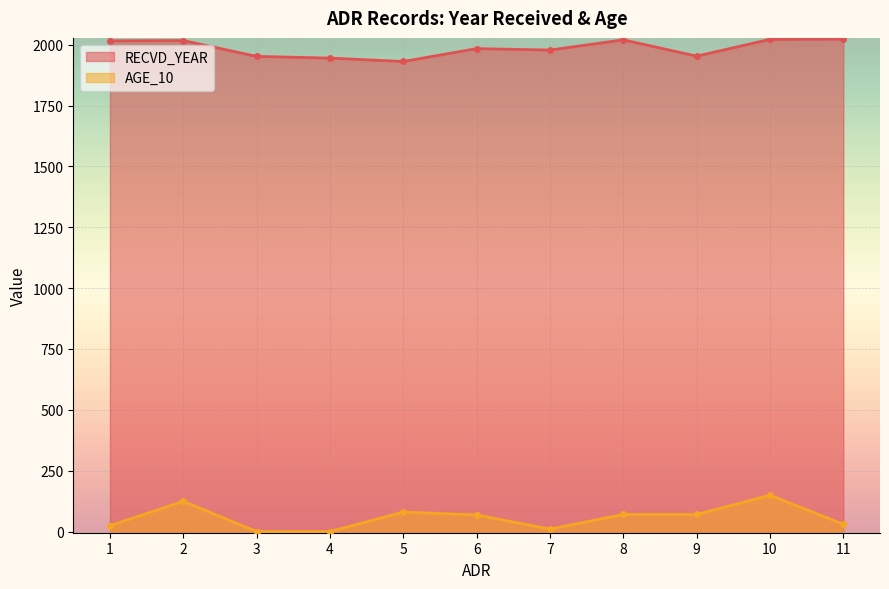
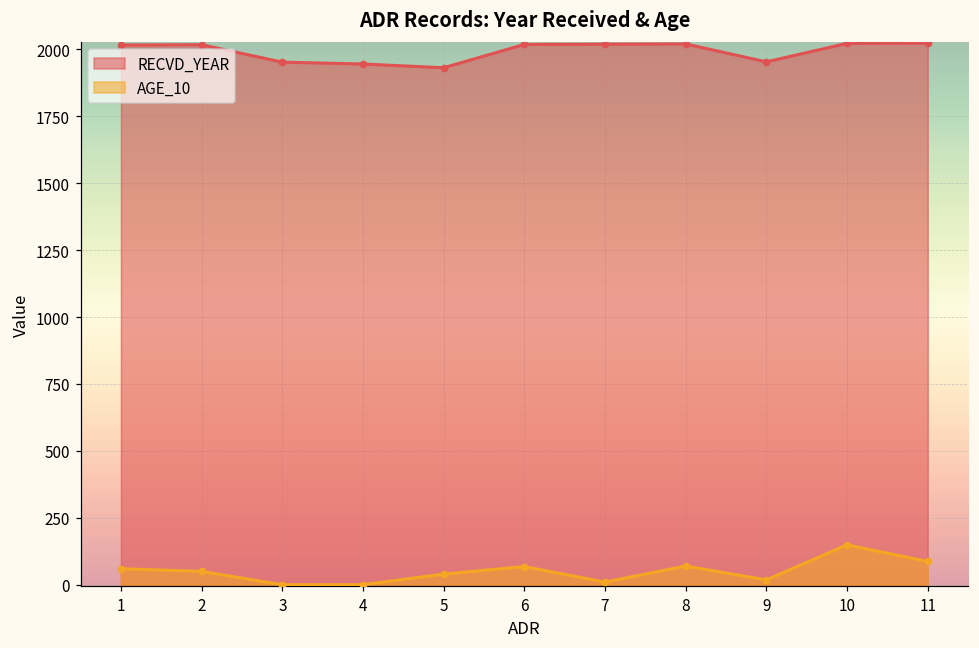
  {
    "RECVD_YEAR": {
      "1": 2020,
      "2": 2020,
      "3": 1950,
      "4": 1950,
      "5": 1930,
-     "6": 1980,
-     "7": 1980,
+     "6": 2020,
+     "7": 2020,
      "8": 2020,
      "9": 1950,
      "10": 2020,
      "11": 2020
    },
    "AGE_10": {
-     "1": 20,
-     "2": 120,
+     "1": 60,
+     "2": 50,
      "3": 0,
      "4": 0,
-     "5": 80,
+     "5": 40,
      "6": 70,
      "7": 10,
      "8": 70,
-     "9": 70,
+     "9": 20,
      "10": 150,
-     "11": 30
+     "11": 90
    }
  }
